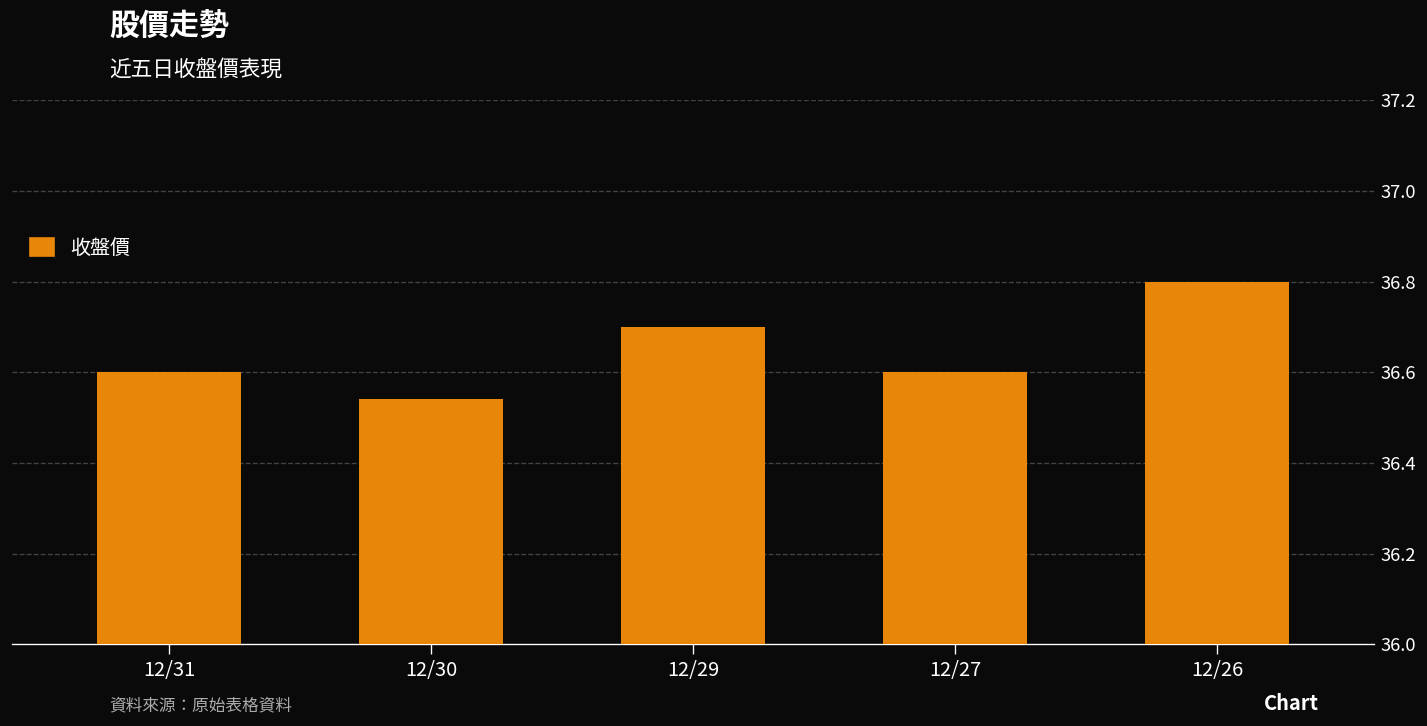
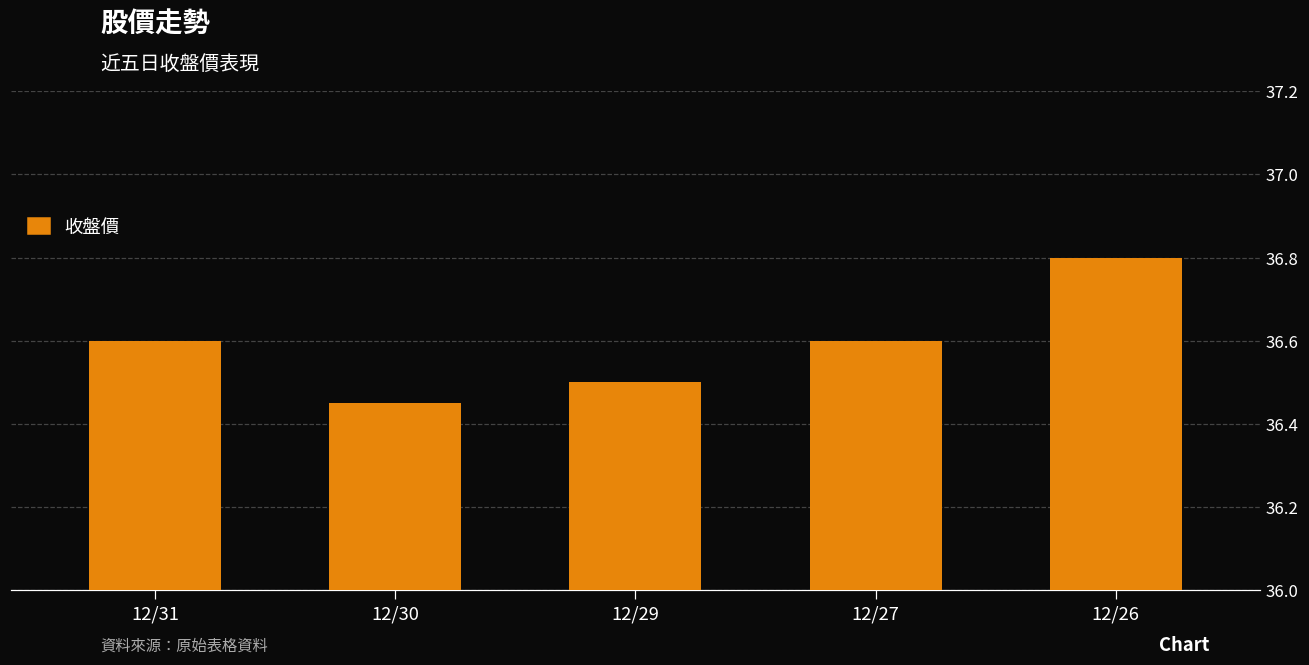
  {
    "12/31": 36.60,
-   "12/30": 36.54,
-   "12/29": 36.7,
+   "12/30": 36.45,
+   "12/29": 36.5,
    "12/27": 36.60,
    "12/26": 36.80
  }
